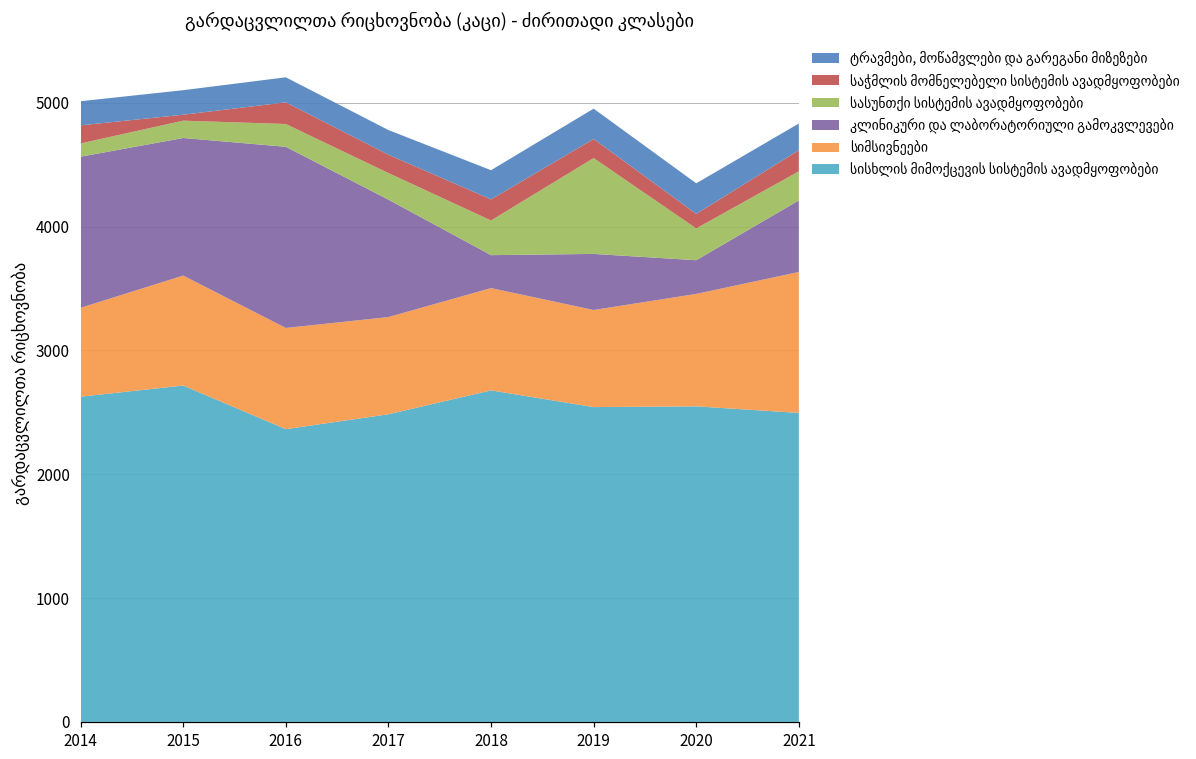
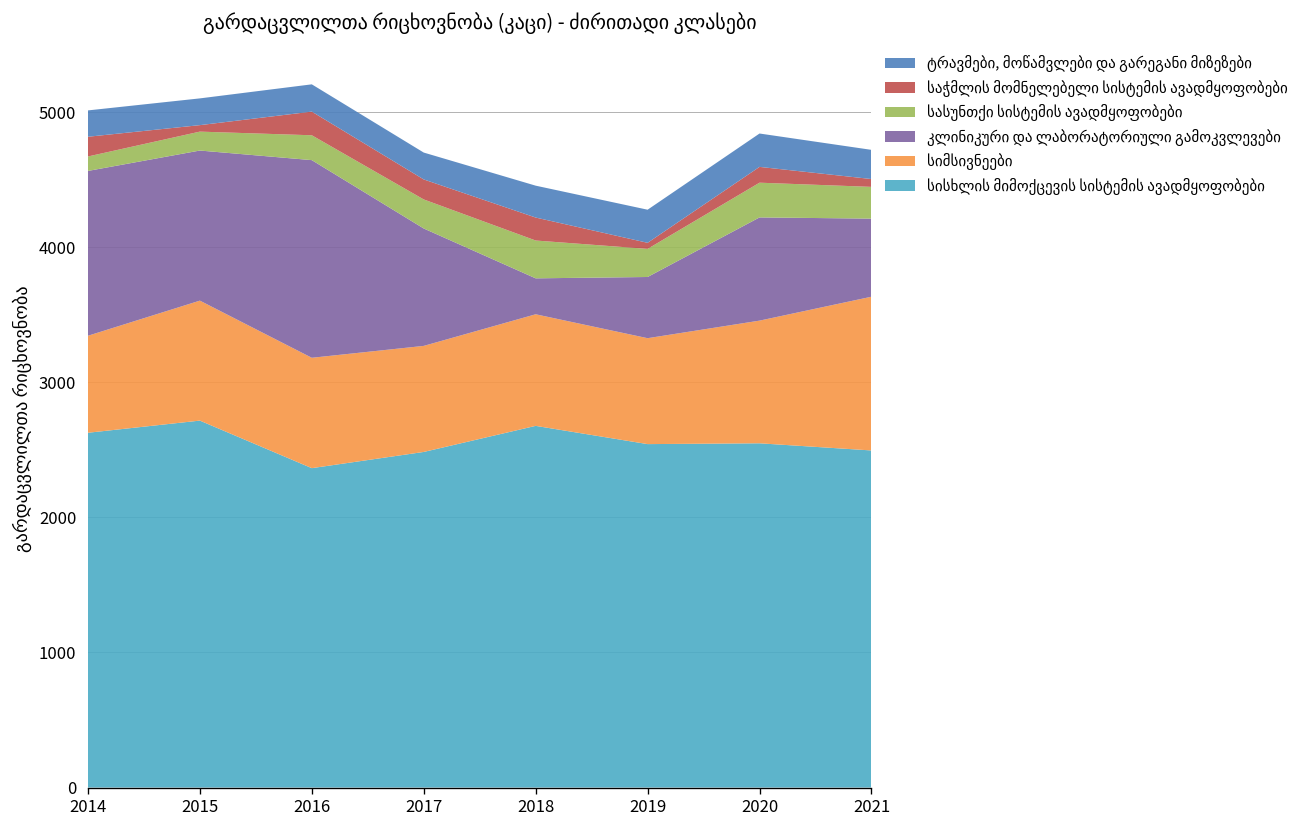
  {
    "სიმსივნეები": {
      "2014": 720,
      "2015": 890,
      "2016": 820,
      "2017": 790,
      "2018": 830,
      "2019": 780,
      "2020": 910,
      "2021": 1140
    },
    "კლინიკური და ლაბორატორიული გამოკვლევები": {
      "2014": 1220,
      "2015": 1110,
      "2016": 1460,
-     "2017": 950,
+     "2017": 870,
      "2018": 270,
      "2019": 450,
-     "2020": 270,
+     "2020": 760,
      "2021": 580
    },
    "სასუნთქი სისტემის ავადმყოფობები": {
      "2014": 110,
      "2015": 140,
      "2016": 180,
      "2017": 220,
      "2018": 280,
-     "2019": 770,
+     "2019": 210,
      "2020": 260,
      "2021": 240
    },
    "საჭმლის მომნელებელი სისტემის ავადმყოფობები": {
      "2014": 150,
      "2015": 50,
      "2016": 180,
      "2017": 150,
      "2018": 170,
-     "2019": 150,
+     "2019": 50,
      "2020": 120,
-     "2021": 170
+     "2021": 60
    }
  }
